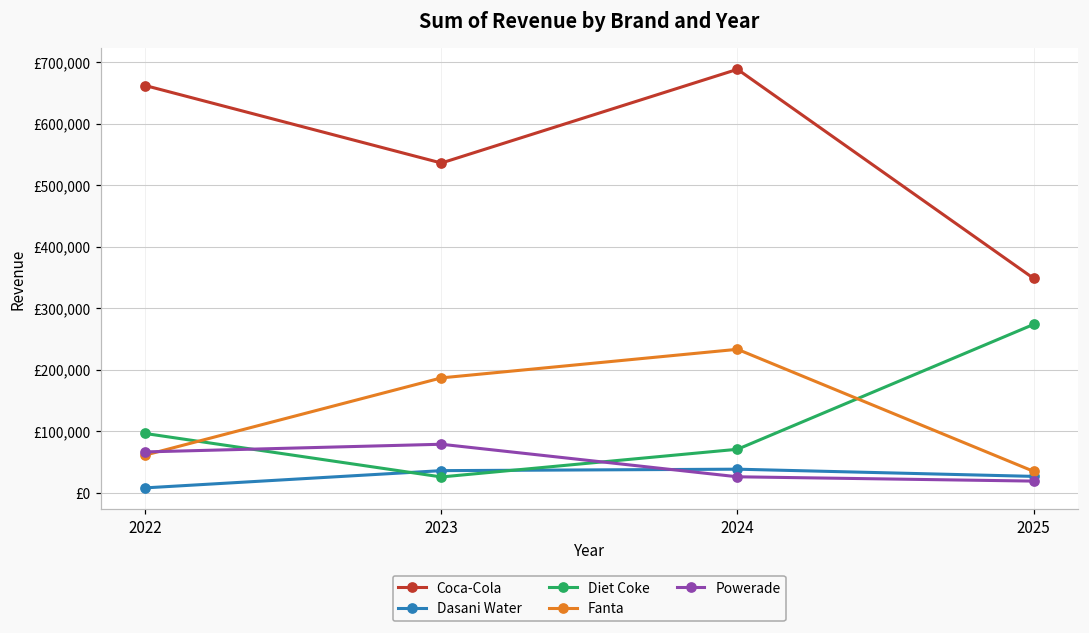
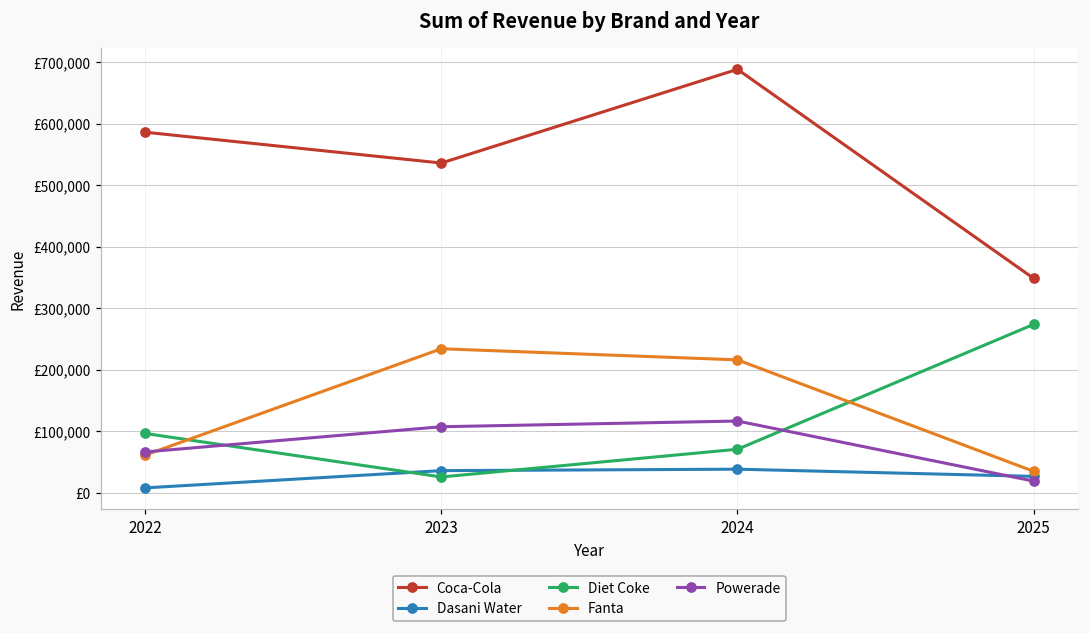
  {
    "Coca-Cola": {
-     "2022": "£660,000",
+     "2022": "£590,000",
      "2023": "£540,000",
      "2024": "£690,000",
      "2025": "£350,000"
    },
    "Dasani Water": {
      "2022": "£10,000",
      "2023": "£40,000",
      "2024": "£40,000",
      "2025": "£30,000"
    },
    "Diet Coke": {
      "2022": "£100,000",
      "2023": "£30,000",
      "2024": "£70,000",
      "2025": "£270,000"
    },
    "Fanta": {
      "2022": "£60,000",
-     "2023": "£190,000",
-     "2024": "£230,000",
+     "2023": "£230,000",
+     "2024": "£220,000",
      "2025": "£30,000"
    },
    "Powerade": {
      "2022": "£70,000",
-     "2023": "£80,000",
-     "2024": "£30,000",
+     "2023": "£110,000",
+     "2024": "£120,000",
      "2025": "£20,000"
    }
  }
